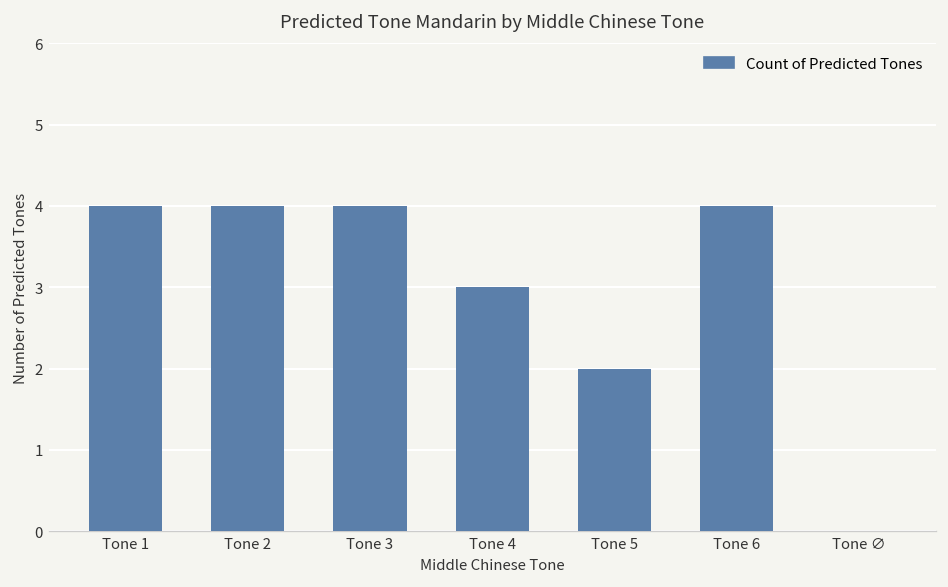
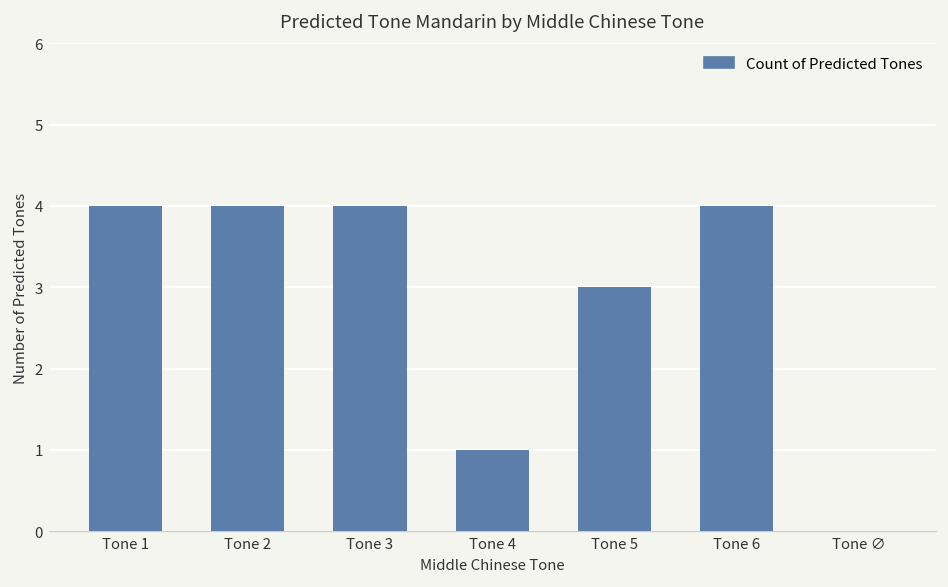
  {
    "Tone 1": 4,
    "Tone 2": 4,
    "Tone 3": 4,
-   "Tone 4": 3,
-   "Tone 5": 2,
+   "Tone 4": 1,
+   "Tone 5": 3,
    "Tone 6": 4,
    "Tone ∅": 0
  }
